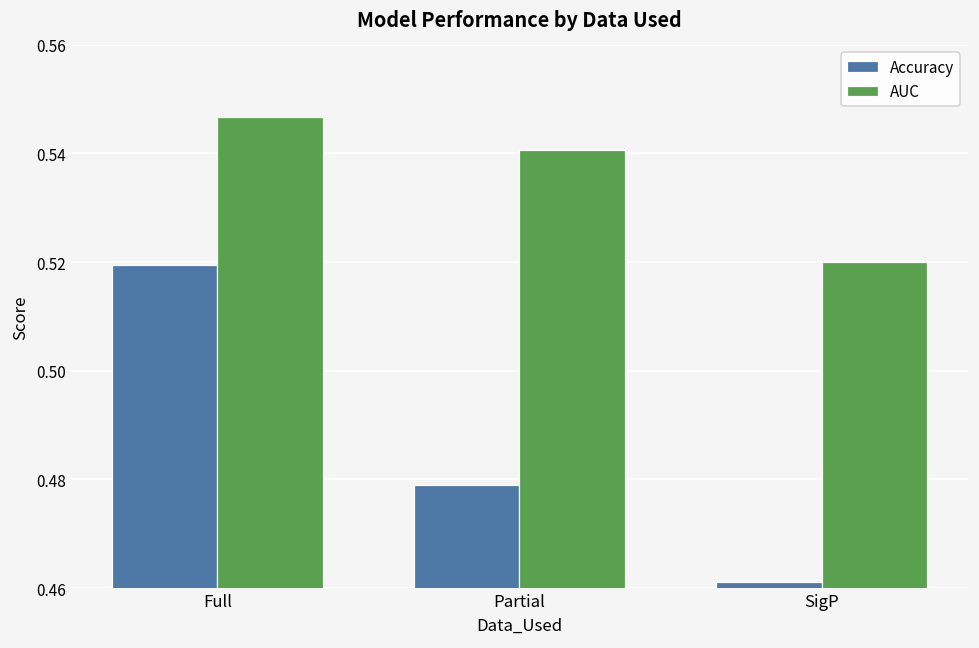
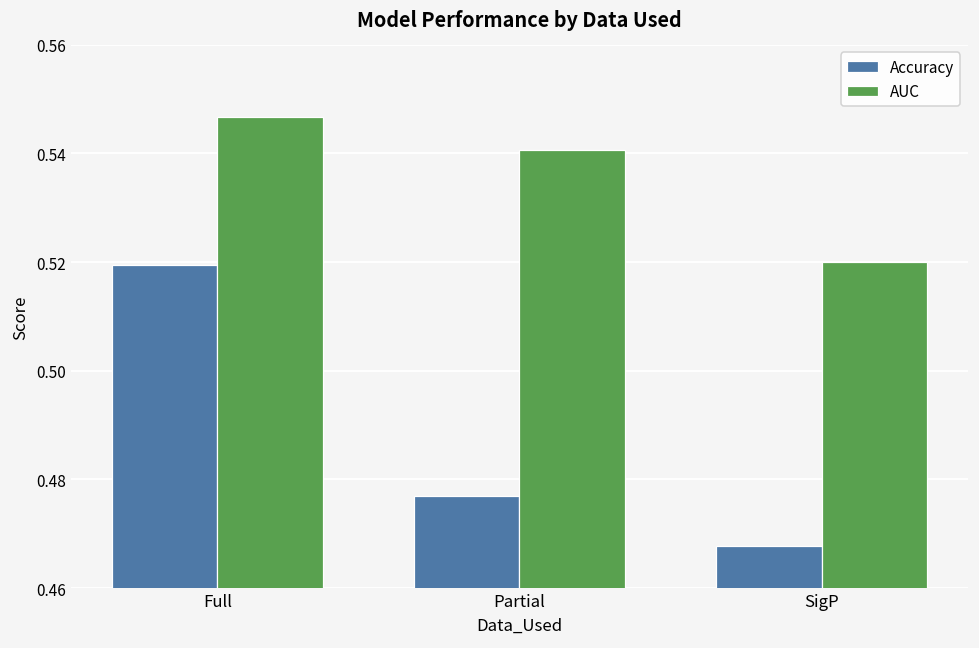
  {
    "Accuracy": {
      "Full": 0.520,
-     "Partial": 0.479,
-     "SigP": 0.461
+     "Partial": 0.477,
+     "SigP": 0.468
    },
    "AUC": {
      "Full": 0.547,
      "Partial": 0.541,
      "SigP": 0.520
    }
  }
